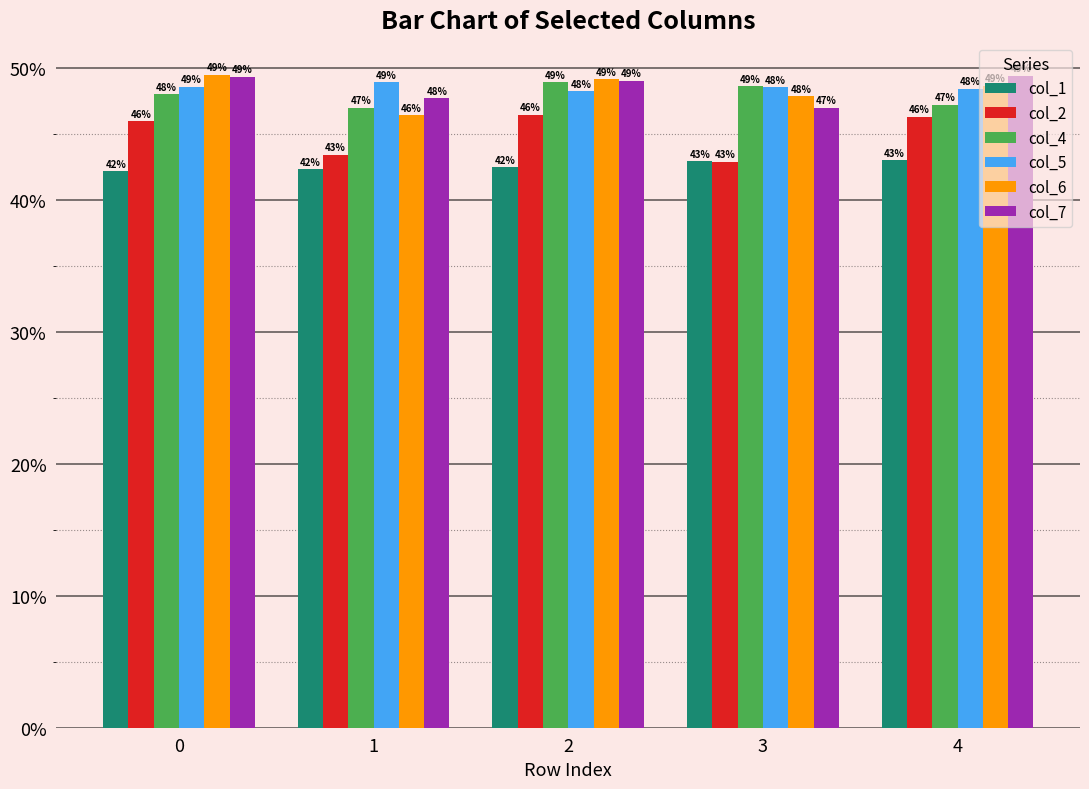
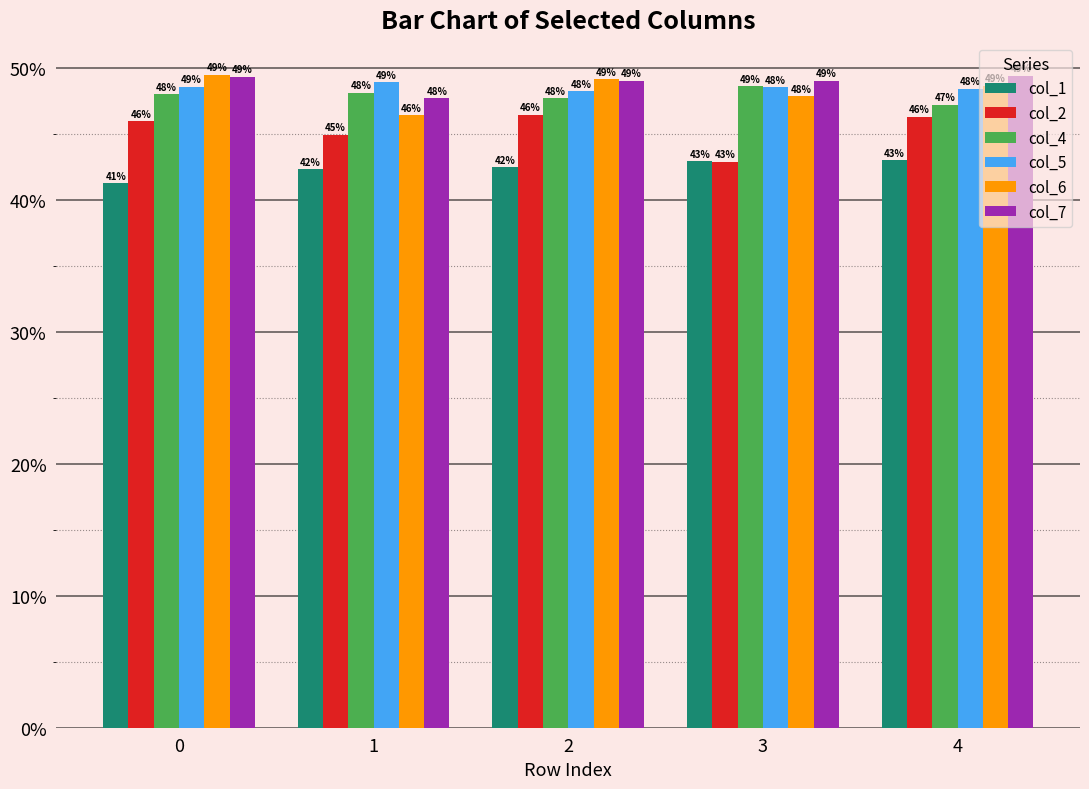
  {
    "col_1": {
-     "0": "42%",
+     "0": "41%",
      "1": "42%",
      "2": "42%",
      "3": "43%",
      "4": "43%"
    },
    "col_2": {
      "0": "46%",
-     "1": "43%",
+     "1": "45%",
      "2": "46%",
      "3": "43%",
      "4": "46%"
    },
    "col_4": {
      "0": "48%",
-     "1": "47%",
-     "2": "49%",
+     "1": "48%",
+     "2": "48%",
      "3": "49%",
      "4": "47%"
    },
    "col_5": {
      "0": "49%",
      "1": "49%",
      "2": "48%",
      "3": "48%"
    },
    "col_6": {
      "0": "49%",
      "1": "46%",
      "2": "49%",
      "3": "48%"
    },
    "col_7": {
      "0": "49%",
      "1": "48%",
      "2": "49%",
-     "3": "47%"
+     "3": "49%"
    }
  }
